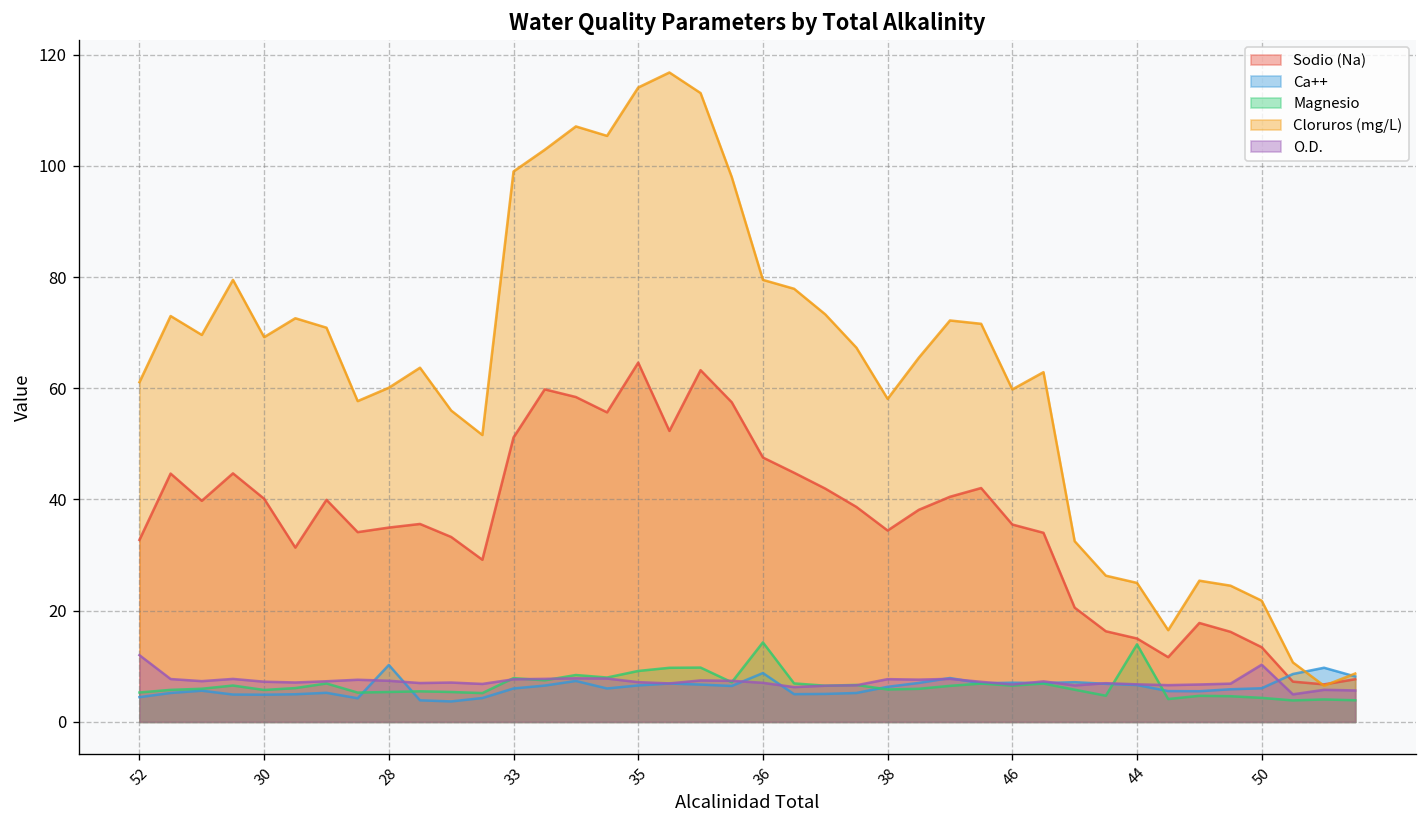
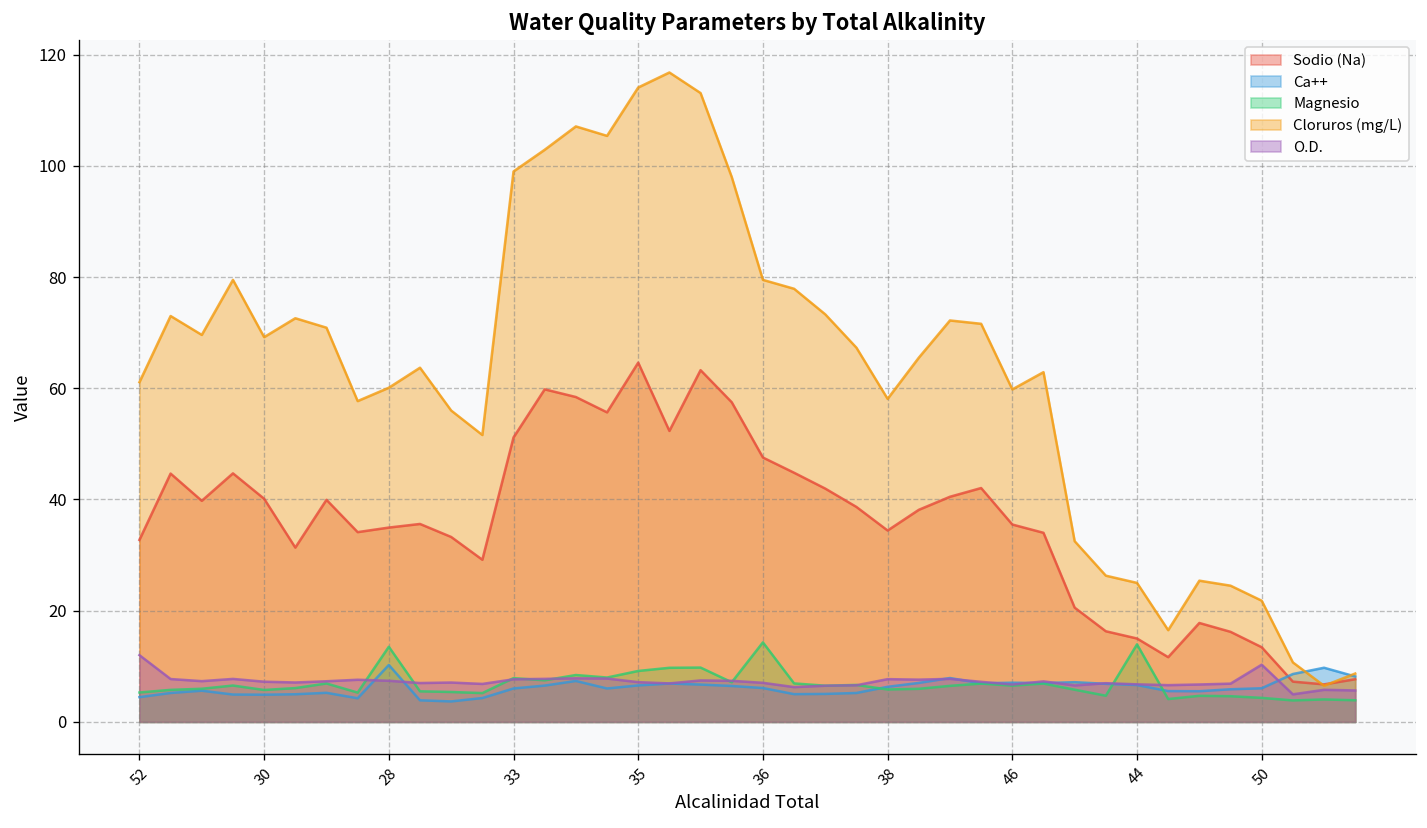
  {
    "Ca++": {
      "52": 4,
      "28": 10,
-     "36": 9,
+     "36": 6,
      "50": 6
    },
    "Magnesio": {
      "52": 5,
-     "28": 5,
+     "28": 14,
      "36": 14,
      "44": 14,
      "50": 4
    },
    "O.D.": {
      "52": 12,
      "28": 7,
      "36": 7,
      "50": 10
    }
  }
